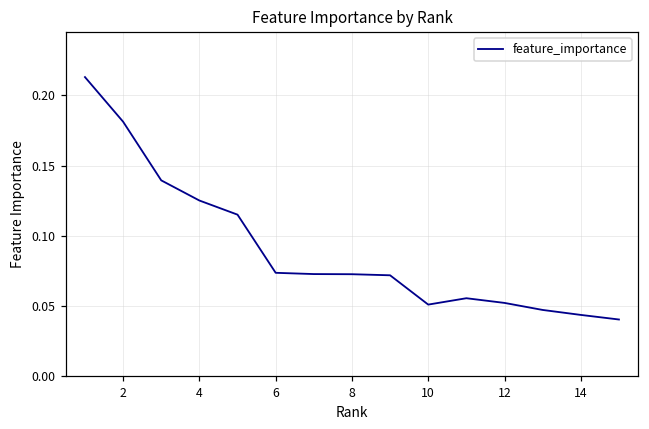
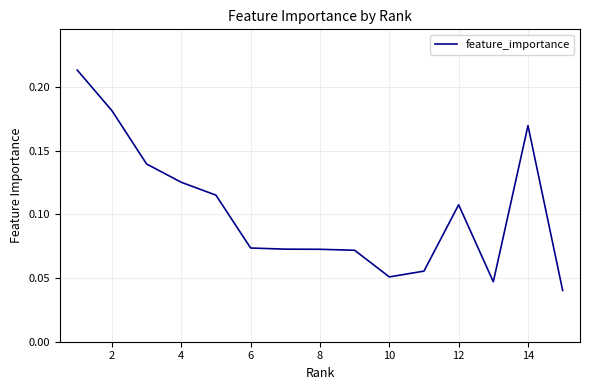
  {
    "2": 0.181,
    "4": 0.125,
    "6": 0.074,
    "8": 0.073,
    "10": 0.051,
-   "12": 0.052,
-   "14": 0.043
+   "12": 0.107,
+   "14": 0.170
  }
